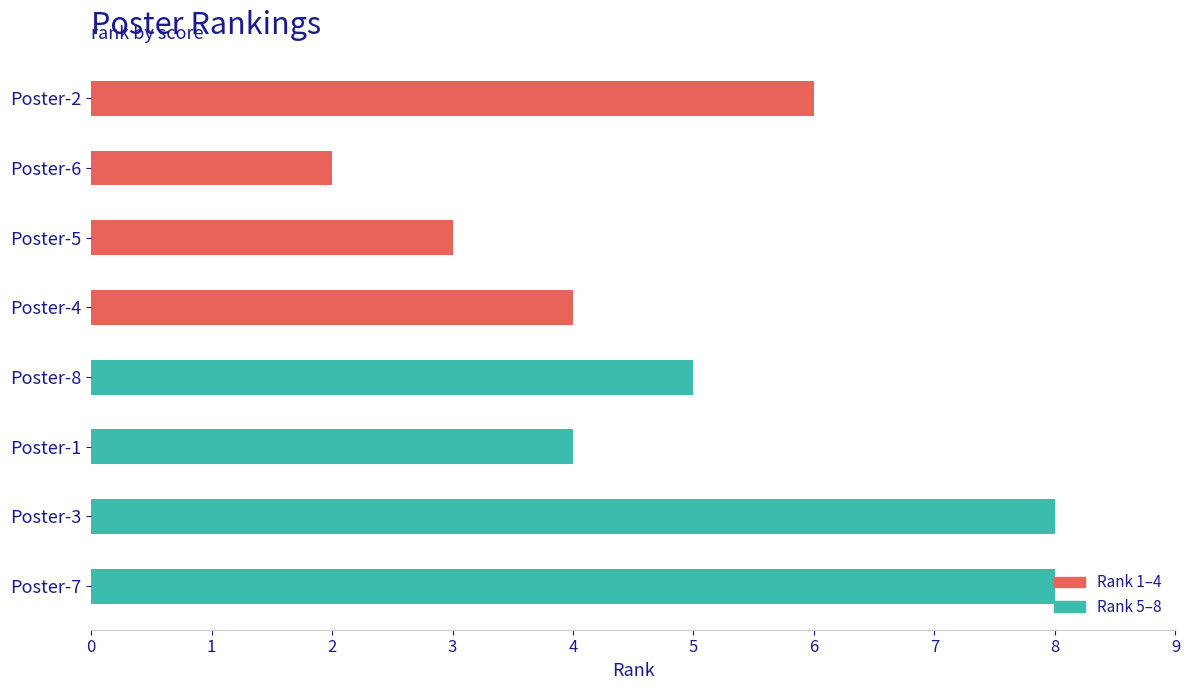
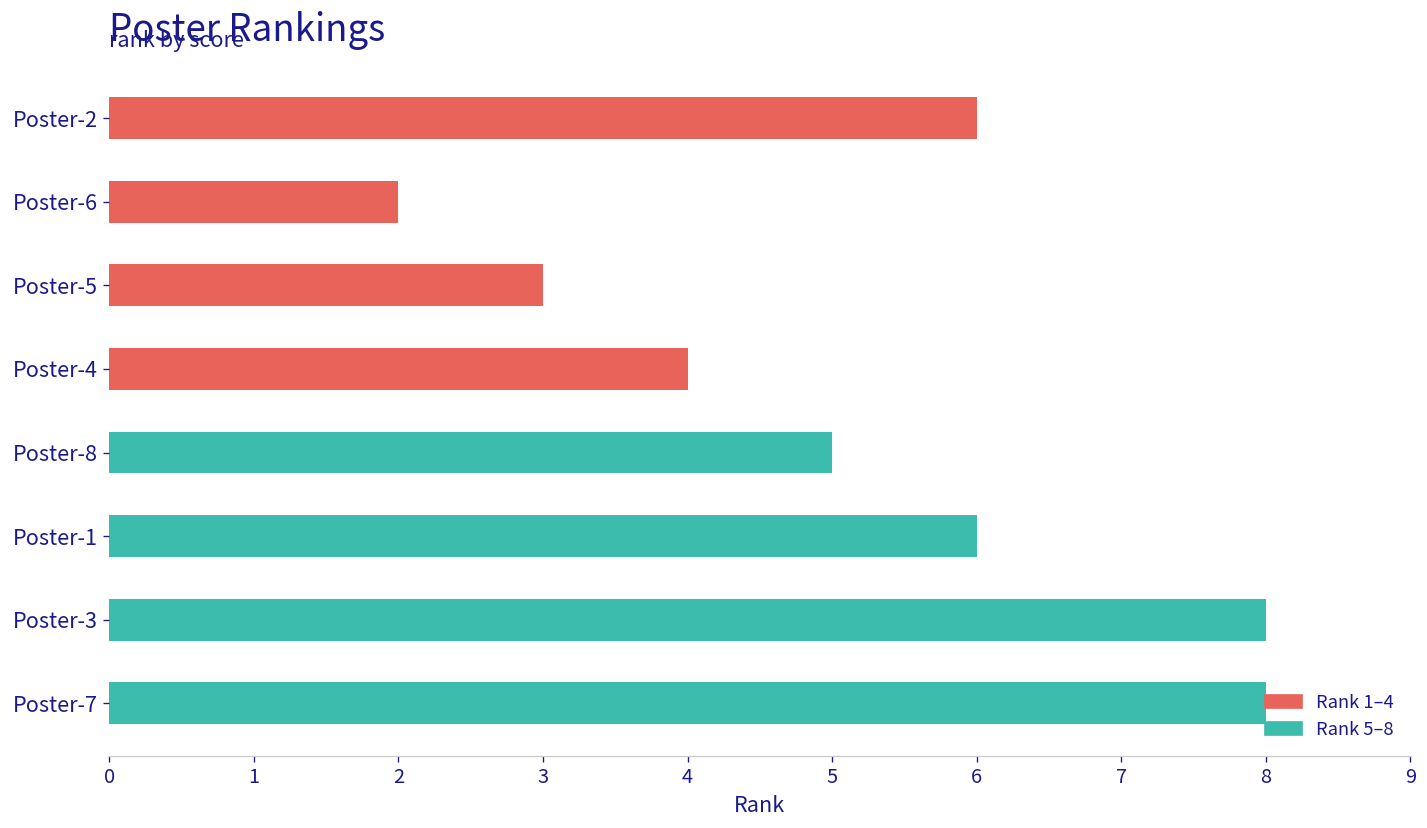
  {
    "Poster-2": 6,
    "Poster-6": 2,
    "Poster-5": 3,
    "Poster-4": 4,
    "Poster-8": 5,
-   "Poster-1": 4,
+   "Poster-1": 6,
    "Poster-3": 8,
    "Poster-7": 8
  }
